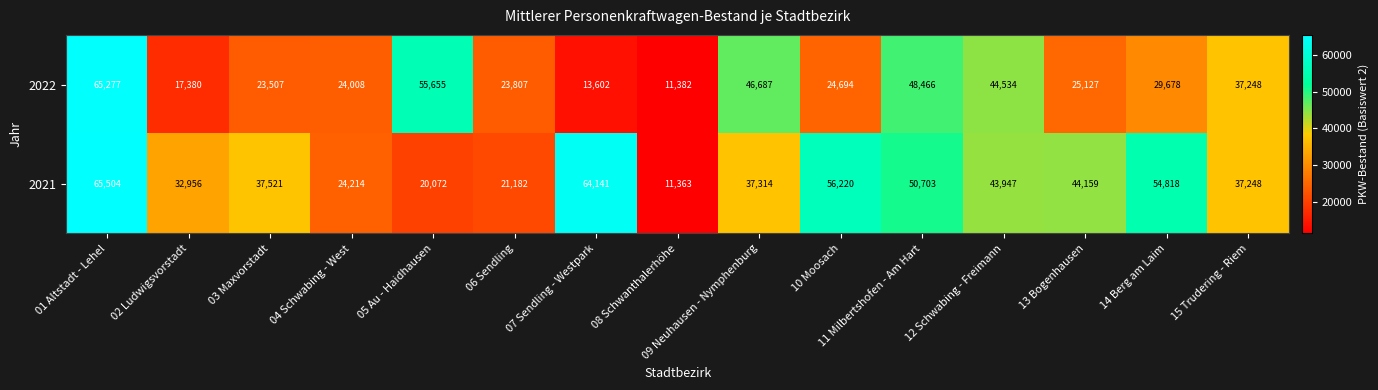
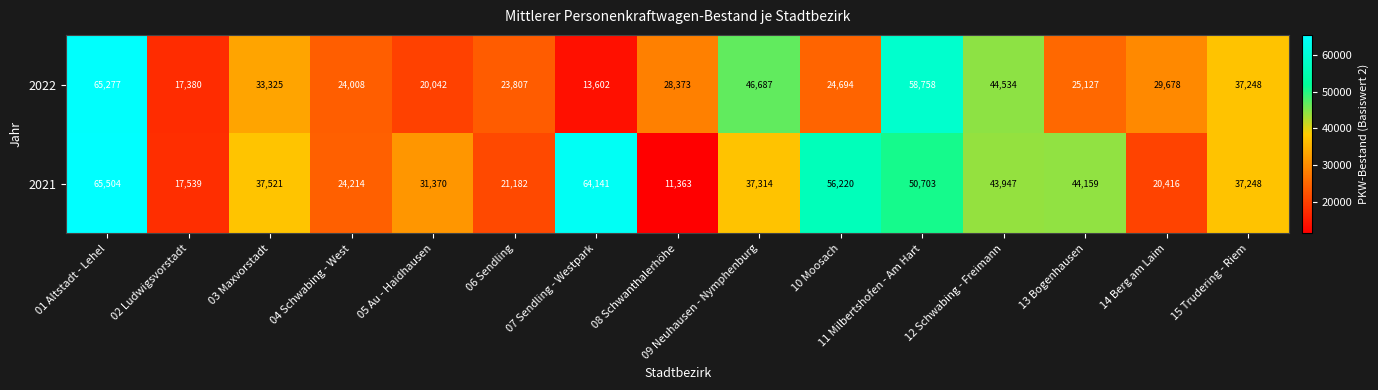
  {
    "2022": {
      "01 Altstadt - Lehel": "65,277",
      "02 Ludwigsvorstadt": "17,380",
-     "03 Maxvorstadt": "23,507",
+     "03 Maxvorstadt": "33,325",
      "04 Schwabing - West": "24,008",
-     "05 Au - Haidhausen": "55,655",
+     "05 Au - Haidhausen": "20,042",
      "06 Sendling": "23,807",
      "07 Sendling - Westpark": "13,602",
-     "08 Schwanthalerhöhe": "11,382",
+     "08 Schwanthalerhöhe": "28,373",
      "09 Neuhausen - Nymphenburg": "46,687",
      "10 Moosach": "24,694",
-     "11 Milbertshofen - Am Hart": "48,466",
+     "11 Milbertshofen - Am Hart": "58,758",
      "12 Schwabing - Freimann": "44,534",
      "13 Bogenhausen": "25,127",
      "14 Berg am Laim": "29,678",
      "15 Trudering - Riem": "37,248"
    },
    "2021": {
      "01 Altstadt - Lehel": "65,504",
-     "02 Ludwigsvorstadt": "32,956",
+     "02 Ludwigsvorstadt": "17,539",
      "03 Maxvorstadt": "37,521",
      "04 Schwabing - West": "24,214",
-     "05 Au - Haidhausen": "20,072",
+     "05 Au - Haidhausen": "31,370",
      "06 Sendling": "21,182",
      "07 Sendling - Westpark": "64,141",
      "08 Schwanthalerhöhe": "11,363",
      "09 Neuhausen - Nymphenburg": "37,314",
      "10 Moosach": "56,220",
      "11 Milbertshofen - Am Hart": "50,703",
      "12 Schwabing - Freimann": "43,947",
      "13 Bogenhausen": "44,159",
-     "14 Berg am Laim": "54,818",
+     "14 Berg am Laim": "20,416",
      "15 Trudering - Riem": "37,248"
    }
  }
